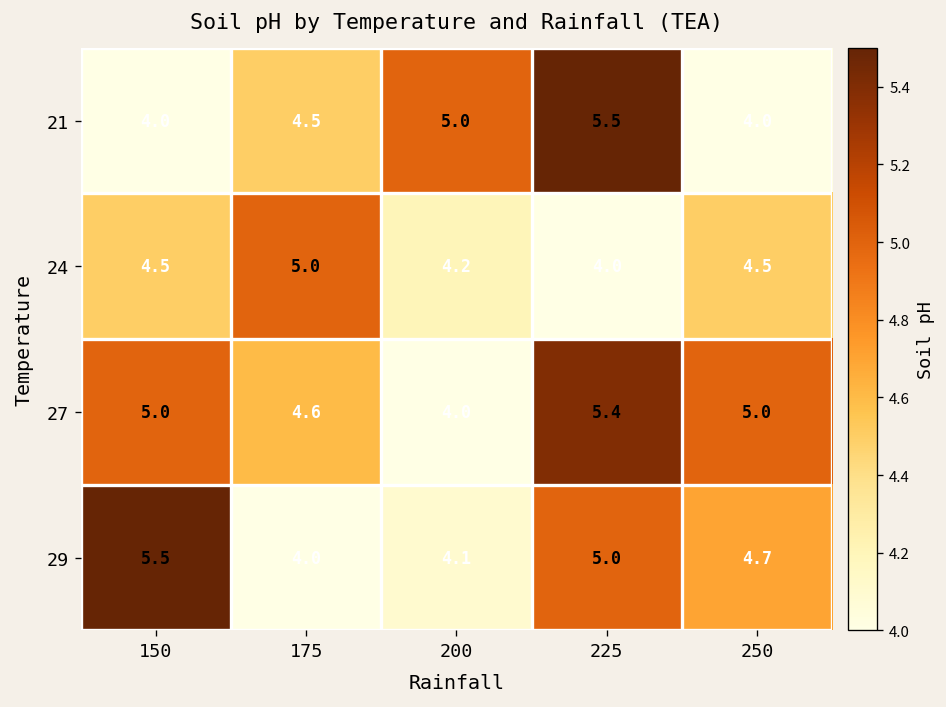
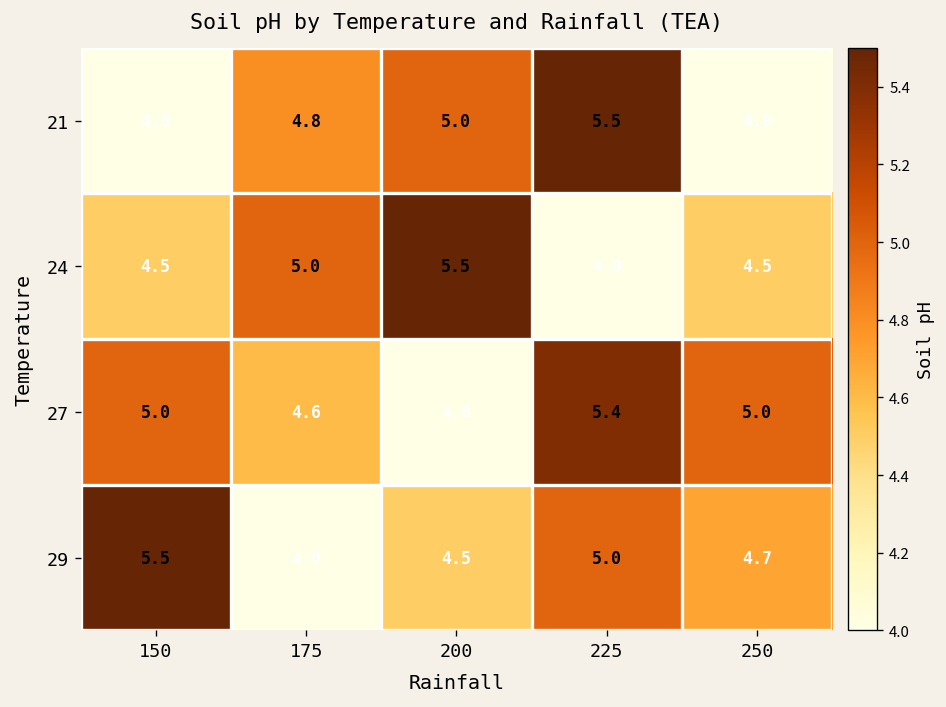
  {
    "21": {
-     "175": 4.5,
+     "175": 4.8,
      "200": 5.0,
      "225": 5.5
    },
    "24": {
      "150": 4.5,
      "175": 5.0,
-     "200": 4.2,
+     "200": 5.5,
      "250": 4.5
    },
    "27": {
      "150": 5.0,
      "175": 4.6,
      "225": 5.4,
      "250": 5.0
    },
    "29": {
      "150": 5.5,
-     "200": 4.1,
+     "200": 4.5,
      "225": 5.0,
      "250": 4.7
    }
  }
